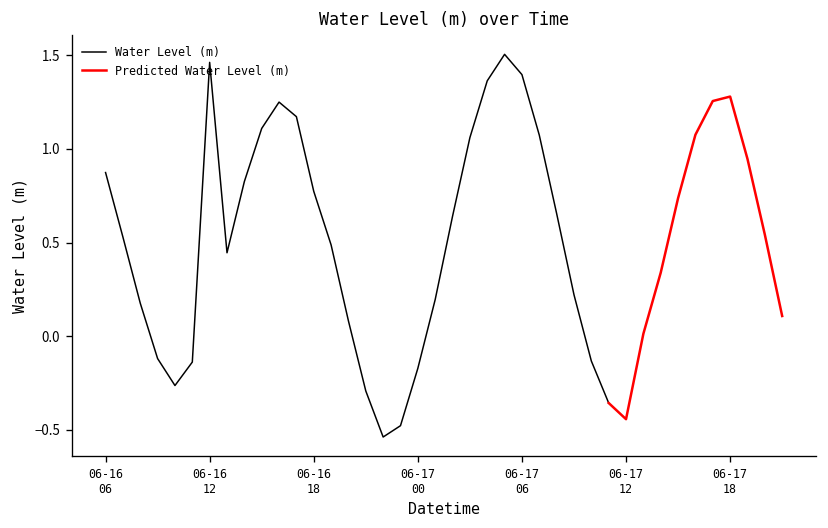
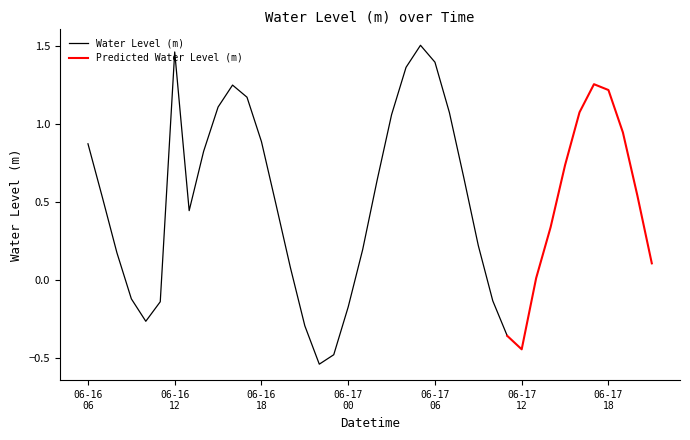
  {
    "Water Level (m)": {
      "06-16 06": 0.87,
      "06-16 12": 1.46,
-     "06-16 18": 0.77,
+     "06-16 18": 0.89,
      "06-17 00": -0.17,
      "06-17 06": 1.40
    },
    "Predicted Water Level (m)": {
      "06-17 12": -0.44,
-     "06-17 18": 1.28
+     "06-17 18": 1.22
    }
  }
